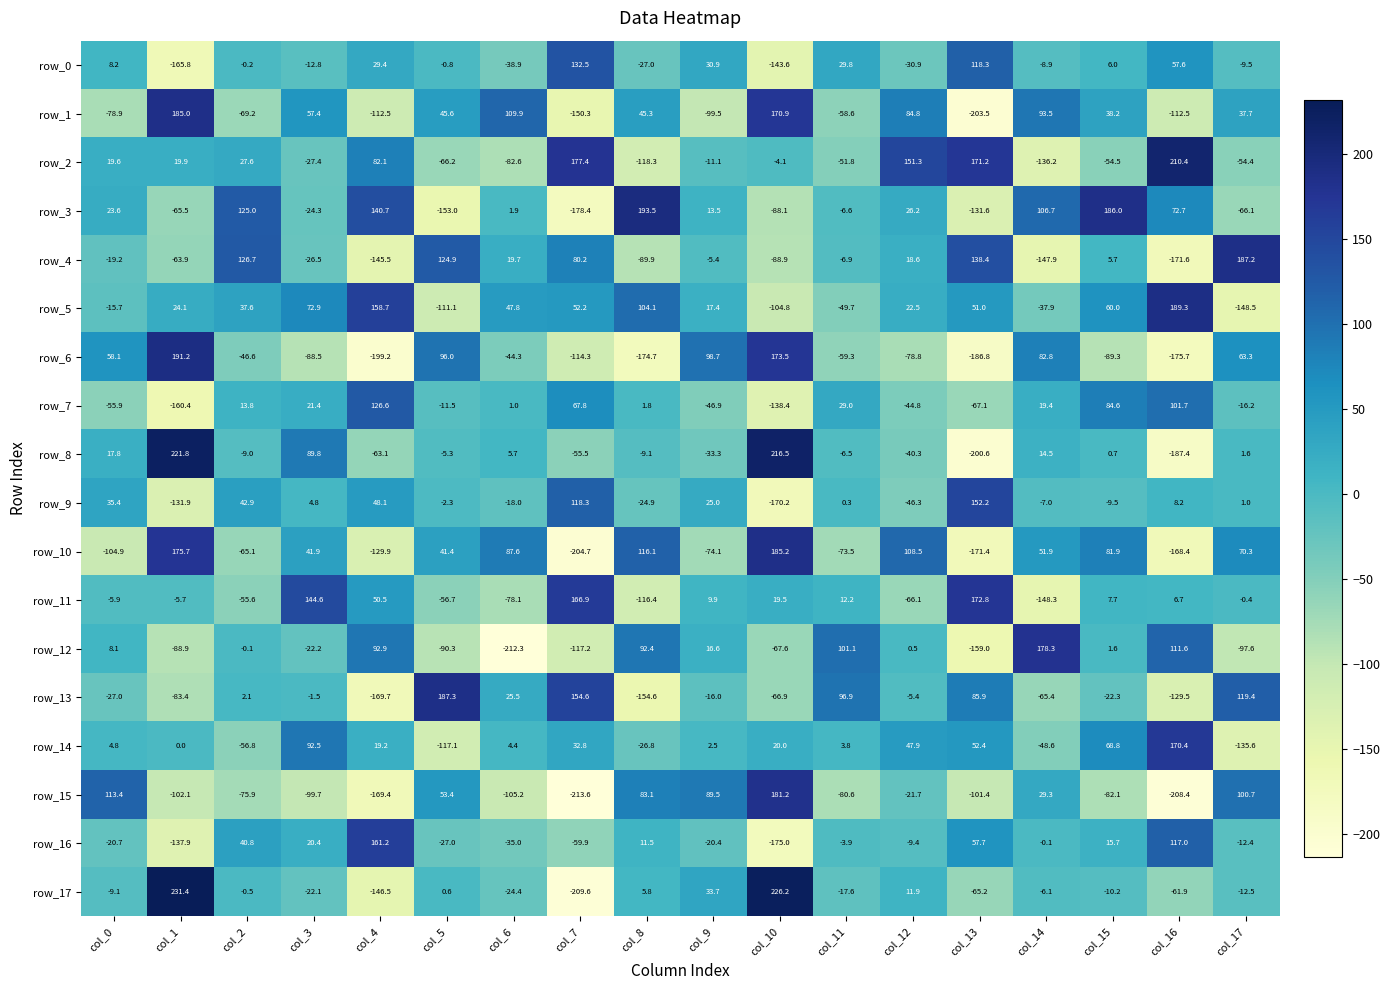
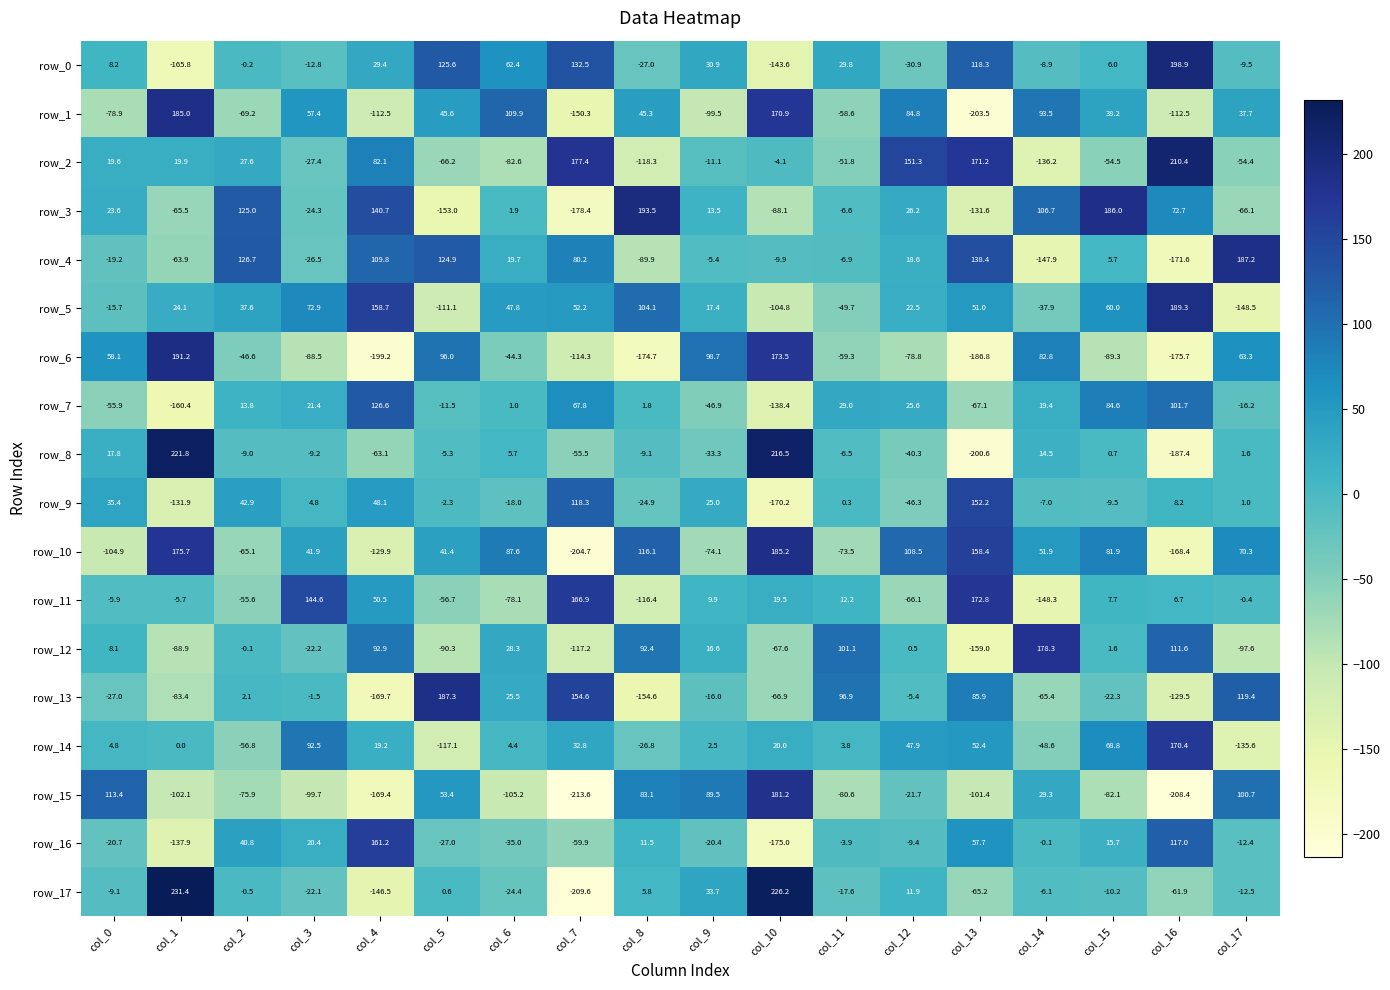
  {
    "row_0": {
      "col_0": 8.2,
      "col_1": -165.8,
      "col_2": -0.2,
      "col_3": -12.8,
      "col_4": 29.4,
-     "col_5": -0.8,
-     "col_6": -38.9,
+     "col_5": 125.6,
+     "col_6": 62.4,
      "col_7": 132.5,
      "col_8": -27.0,
      "col_9": 30.9,
      "col_10": -143.6,
      "col_11": 29.8,
      "col_12": -30.9,
      "col_13": 118.3,
      "col_14": -8.9,
      "col_15": 6.0,
-     "col_16": 57.6,
+     "col_16": 198.9,
      "col_17": -9.5
    },
    "row_4": {
      "col_0": -19.2,
      "col_1": -63.9,
      "col_2": 126.7,
      "col_3": -26.5,
-     "col_4": -145.5,
+     "col_4": 109.8,
      "col_5": 124.9,
      "col_6": 19.7,
      "col_7": 80.2,
      "col_8": -89.9,
      "col_9": -5.4,
-     "col_10": -88.9,
+     "col_10": -9.9,
      "col_11": -6.9,
      "col_12": 18.6,
      "col_13": 138.4,
      "col_14": -147.9,
      "col_15": 5.7,
      "col_16": -171.6,
      "col_17": 187.2
    },
    "row_7": {
      "col_0": -55.9,
      "col_1": -160.4,
      "col_2": 13.8,
      "col_3": 21.4,
      "col_4": 126.6,
      "col_5": -11.5,
      "col_6": 1.0,
      "col_7": 67.8,
      "col_8": 1.8,
      "col_9": -46.9,
      "col_10": -138.4,
      "col_11": 29.0,
-     "col_12": -44.8,
+     "col_12": 25.6,
      "col_13": -67.1,
      "col_14": 19.4,
      "col_15": 84.6,
      "col_16": 101.7,
      "col_17": -16.2
    },
    "row_8": {
      "col_0": 17.8,
      "col_1": 221.8,
      "col_2": -9.0,
-     "col_3": 89.8,
+     "col_3": -9.2,
      "col_4": -63.1,
      "col_5": -5.3,
      "col_6": 5.7,
      "col_7": -55.5,
      "col_8": -9.1,
      "col_9": -33.3,
      "col_10": 216.5,
      "col_11": -6.5,
      "col_12": -40.3,
      "col_13": -200.6,
      "col_14": 14.5,
      "col_15": 0.7,
      "col_16": -187.4,
      "col_17": 1.6
    },
    "row_10": {
      "col_0": -104.9,
      "col_1": 175.7,
      "col_2": -65.1,
      "col_3": 41.9,
      "col_4": -129.9,
      "col_5": 41.4,
      "col_6": 87.6,
      "col_7": -204.7,
      "col_8": 116.1,
      "col_9": -74.1,
      "col_10": 185.2,
      "col_11": -73.5,
      "col_12": 108.5,
-     "col_13": -171.4,
+     "col_13": 158.4,
      "col_14": 51.9,
      "col_15": 81.9,
      "col_16": -168.4,
      "col_17": 70.3
    },
    "row_12": {
      "col_0": 8.1,
      "col_1": -88.9,
      "col_2": -0.1,
      "col_3": -22.2,
      "col_4": 92.9,
      "col_5": -90.3,
-     "col_6": -212.3,
+     "col_6": 28.3,
      "col_7": -117.2,
      "col_8": 92.4,
      "col_9": 16.6,
      "col_10": -67.6,
      "col_11": 101.1,
      "col_12": 0.5,
      "col_13": -159.0,
      "col_14": 178.3,
      "col_15": 1.6,
      "col_16": 111.6,
      "col_17": -97.6
    }
  }
